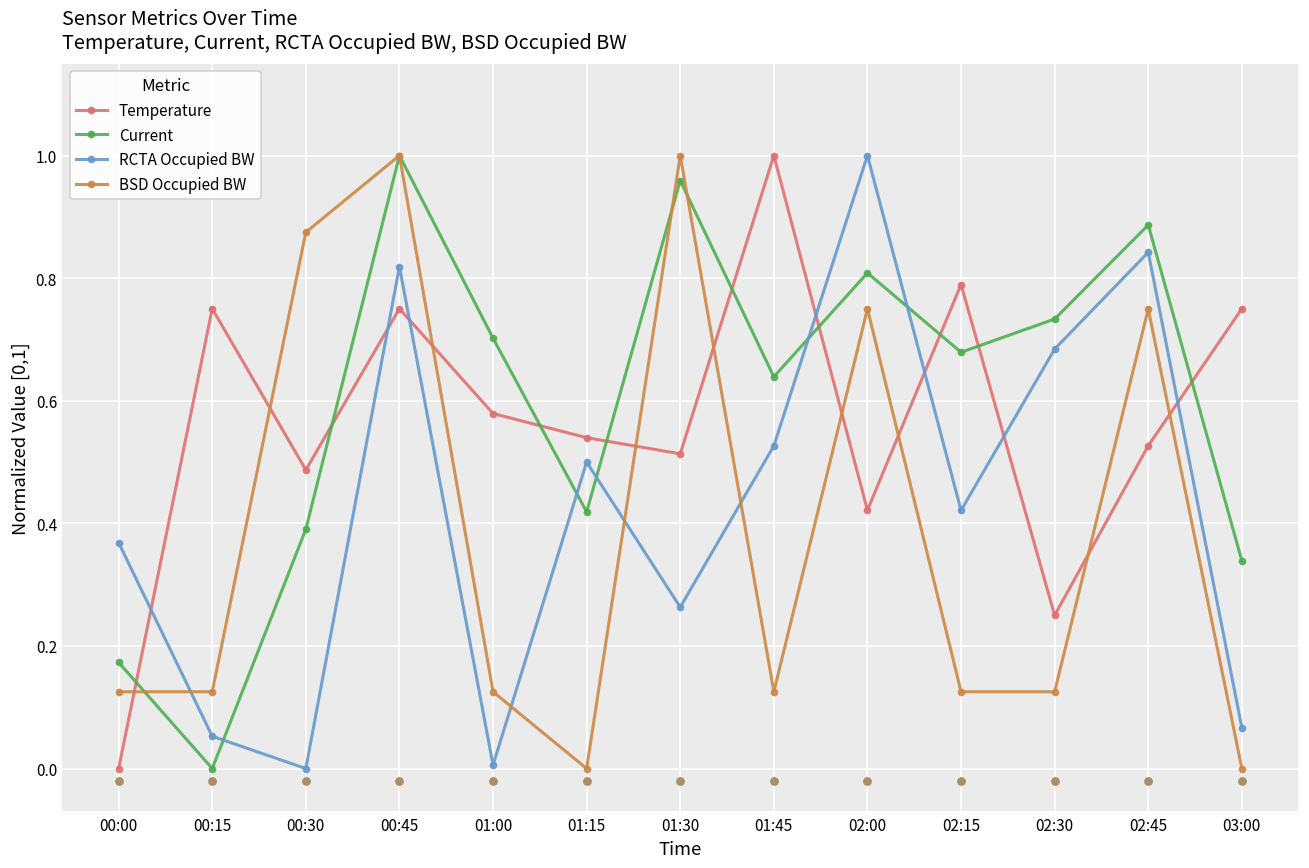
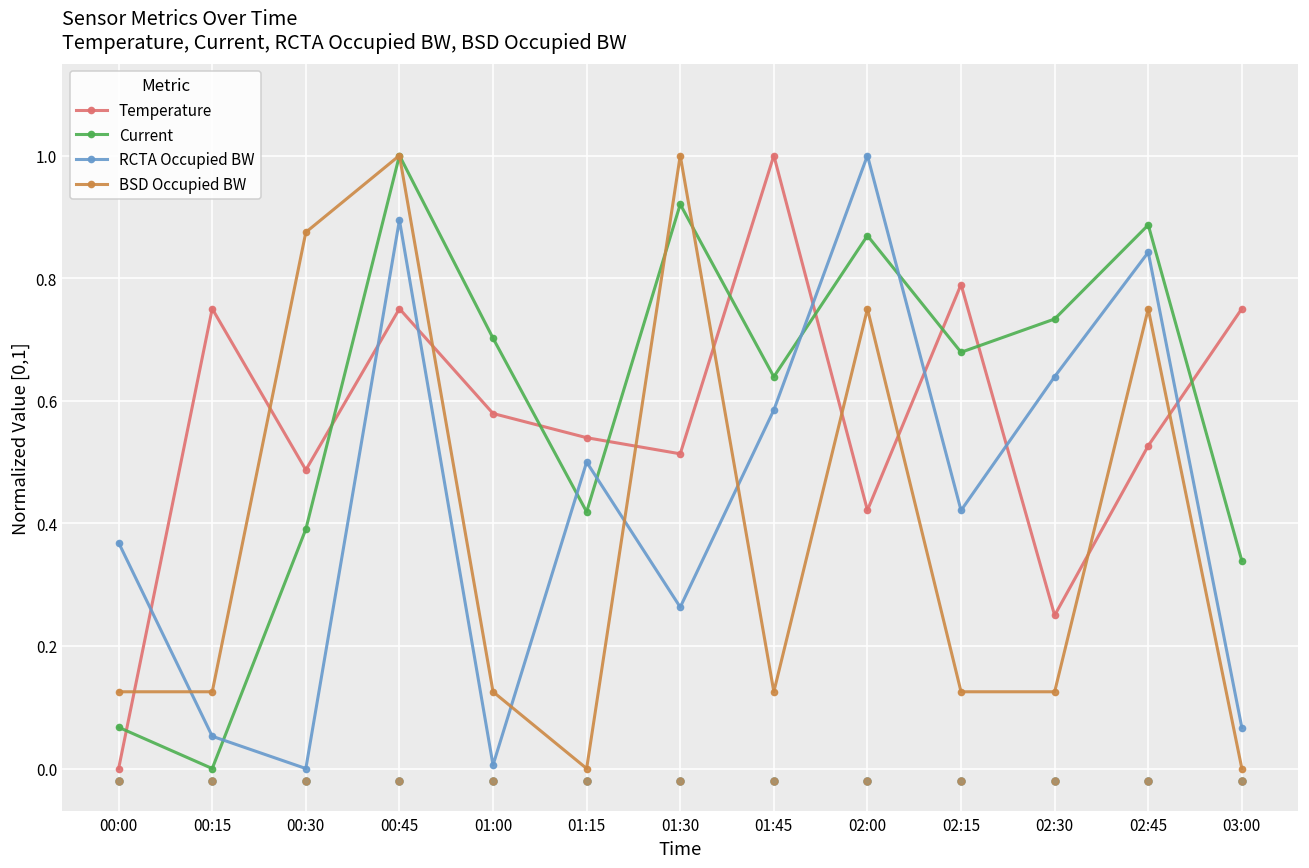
  {
    "Current": {
-     "00:00": 0.17,
+     "00:00": 0.07,
      "00:15": 0.00,
      "00:30": 0.39,
      "01:00": 0.70,
      "01:15": 0.42,
-     "01:30": 0.96,
+     "01:30": 0.92,
      "01:45": 0.64,
-     "02:00": 0.81,
+     "02:00": 0.87,
      "02:15": 0.68,
      "02:30": 0.73,
      "02:45": 0.89,
      "03:00": 0.34
    },
    "RCTA Occupied BW": {
      "00:00": 0.37,
      "00:15": 0.05,
      "00:30": 0.00,
-     "00:45": 0.82,
+     "00:45": 0.89,
      "01:00": 0.01,
      "01:15": 0.50,
      "01:30": 0.26,
-     "01:45": 0.53,
+     "01:45": 0.58,
      "02:00": 1.00,
      "02:15": 0.42,
-     "02:30": 0.68,
+     "02:30": 0.64,
      "02:45": 0.84,
      "03:00": 0.07
    }
  }
